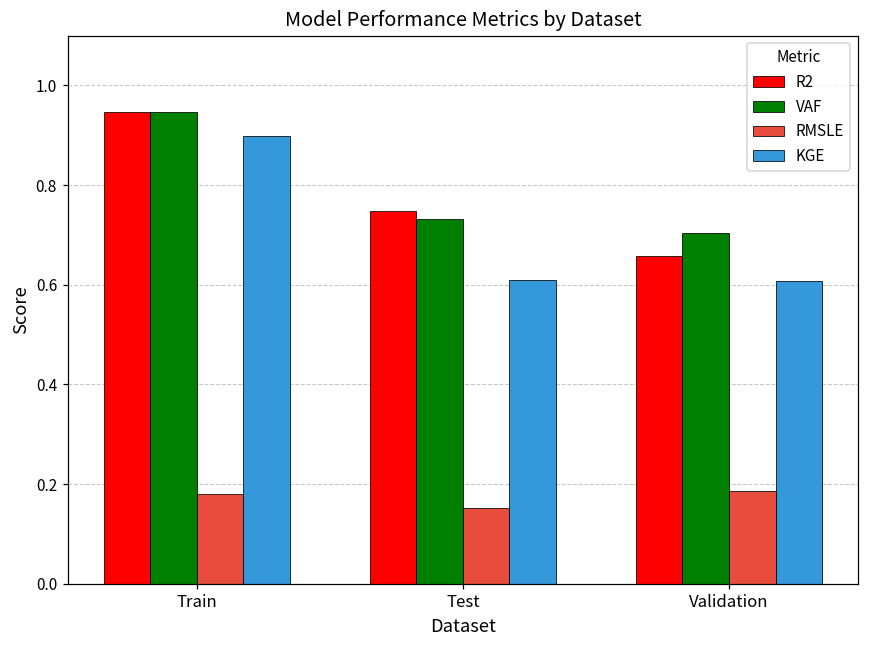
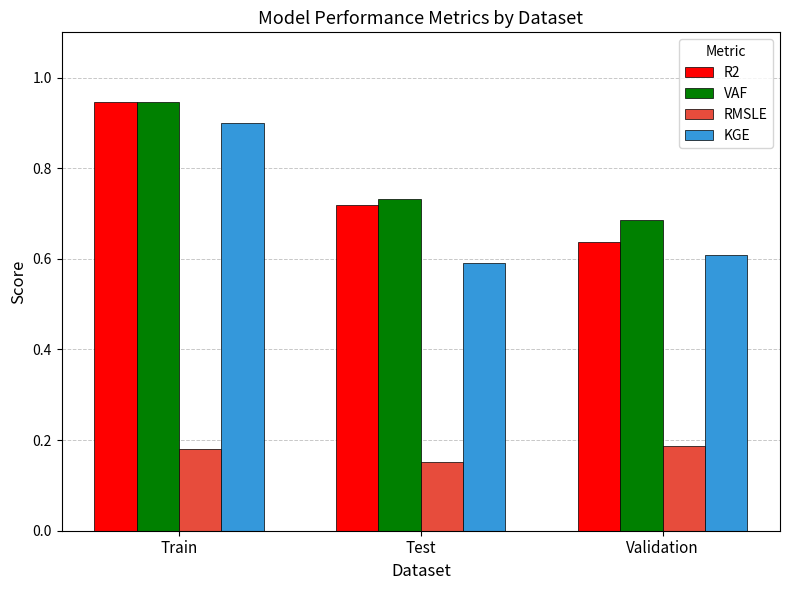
  {
    "R2": {
      "Train": 0.95,
-     "Test": 0.75,
-     "Validation": 0.66
+     "Test": 0.72,
+     "Validation": 0.64
    },
    "VAF": {
      "Train": 0.95,
      "Test": 0.73,
-     "Validation": 0.70
+     "Validation": 0.69
    },
    "RMSLE": {
      "Train": 0.18,
      "Test": 0.15,
      "Validation": 0.19
    },
    "KGE": {
      "Train": 0.90,
-     "Test": 0.61,
+     "Test": 0.59,
      "Validation": 0.61
    }
  }
